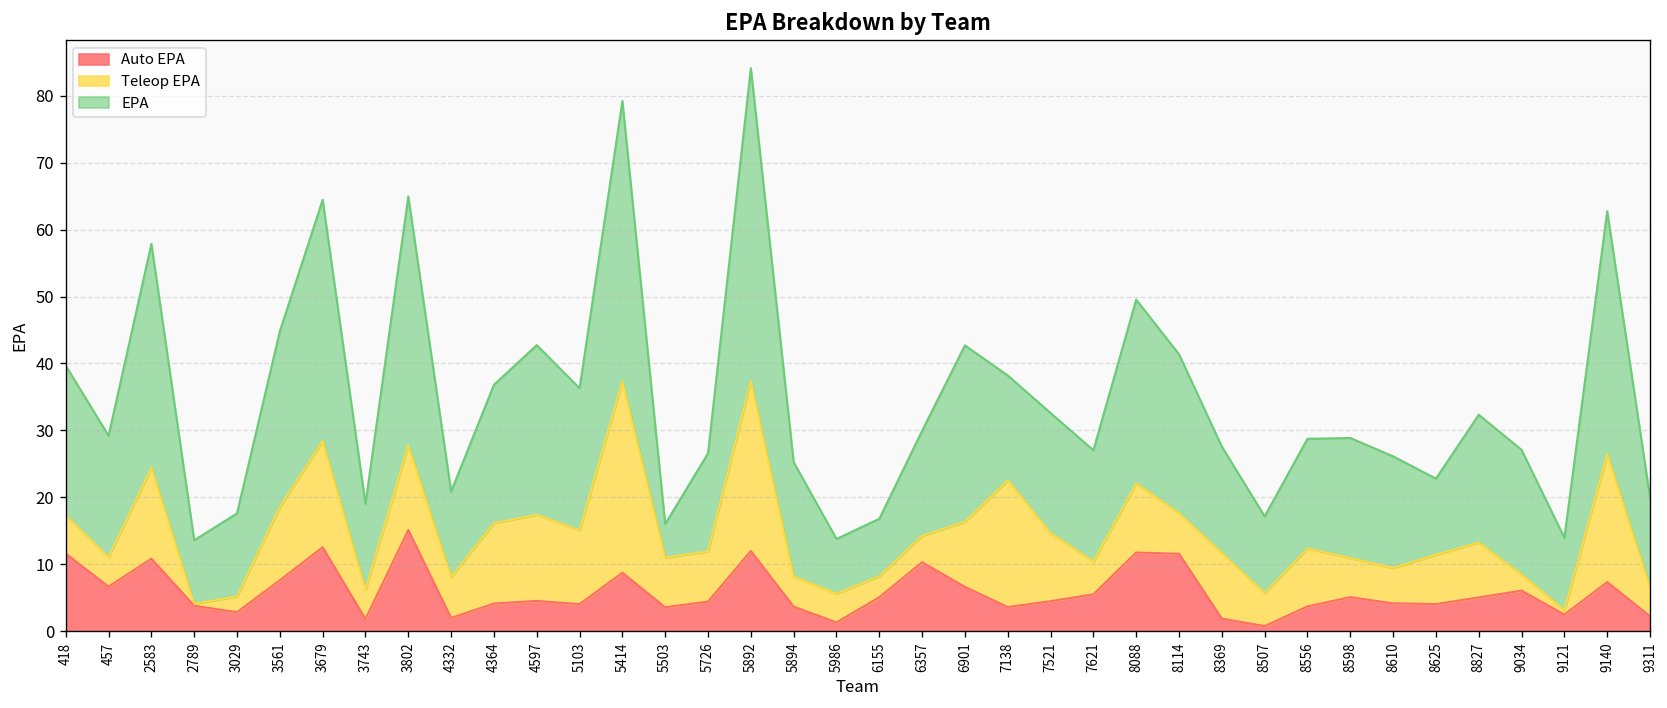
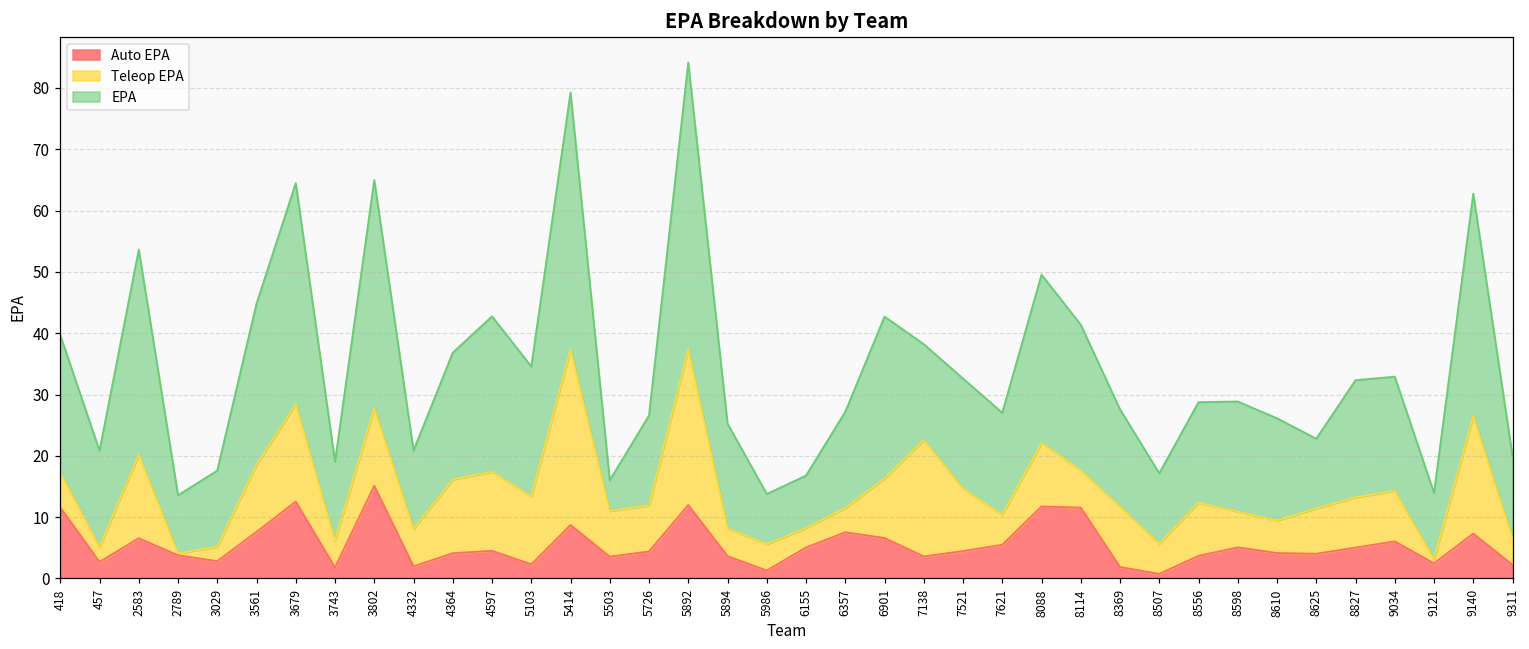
  {
    "Auto EPA": {
      "418": 12,
-     "457": 7,
-     "2583": 11,
+     "457": 3,
+     "2583": 7,
      "3029": 3,
      "3561": 8,
      "3679": 13,
      "3743": 2,
      "3802": 15,
      "4332": 2,
      "4364": 4,
      "4597": 5,
-     "5103": 4,
+     "5103": 2,
      "5414": 9,
      "5503": 4,
      "5726": 4,
      "5892": 12,
      "5894": 4,
      "5986": 1,
      "6155": 5,
-     "6357": 10,
+     "6357": 8,
      "6901": 7,
      "7138": 4,
      "7521": 4,
      "7621": 5,
      "8088": 12,
      "8114": 12,
      "8369": 2,
      "8507": 1,
      "8556": 4,
      "8598": 5,
      "8610": 4,
      "8625": 4,
      "8827": 5,
      "9034": 6,
      "9121": 2,
      "9140": 7,
      "9311": 2
    },
    "Teleop EPA": {
      "418": 6,
-     "457": 4,
+     "457": 2,
      "2583": 14,
      "3029": 2,
      "3561": 11,
      "3679": 16,
      "3743": 4,
      "3802": 13,
      "4332": 6,
      "4364": 12,
      "4597": 13,
      "5103": 11,
      "5414": 29,
      "5503": 7,
      "5726": 8,
      "5892": 25,
      "5894": 5,
      "5986": 4,
      "6155": 3,
      "6357": 4,
      "6901": 10,
      "7138": 19,
      "7521": 10,
      "7621": 5,
      "8088": 10,
      "8114": 6,
      "8369": 10,
      "8507": 5,
      "8556": 9,
      "8598": 6,
      "8610": 5,
      "8625": 7,
      "8827": 8,
-     "9034": 2,
+     "9034": 8,
      "9121": 1,
      "9140": 19,
      "9311": 4
    },
    "EPA": {
      "418": 22,
-     "457": 18,
+     "457": 16,
      "2583": 33,
      "2789": 9,
      "3029": 12,
      "3561": 26,
      "3679": 36,
      "3743": 13,
      "3802": 37,
      "4332": 13,
      "4364": 21,
      "4597": 25,
      "5103": 21,
      "5414": 42,
      "5503": 5,
      "5726": 15,
      "5892": 47,
      "5894": 17,
      "5986": 8,
      "6155": 9,
      "6357": 16,
      "6901": 26,
      "7138": 16,
      "7521": 18,
      "7621": 17,
      "8088": 27,
      "8114": 24,
      "8369": 16,
      "8507": 11,
      "8556": 16,
      "8598": 18,
      "8610": 17,
      "8625": 11,
      "8827": 19,
      "9034": 19,
      "9121": 11,
      "9140": 36,
      "9311": 13
    }
  }
